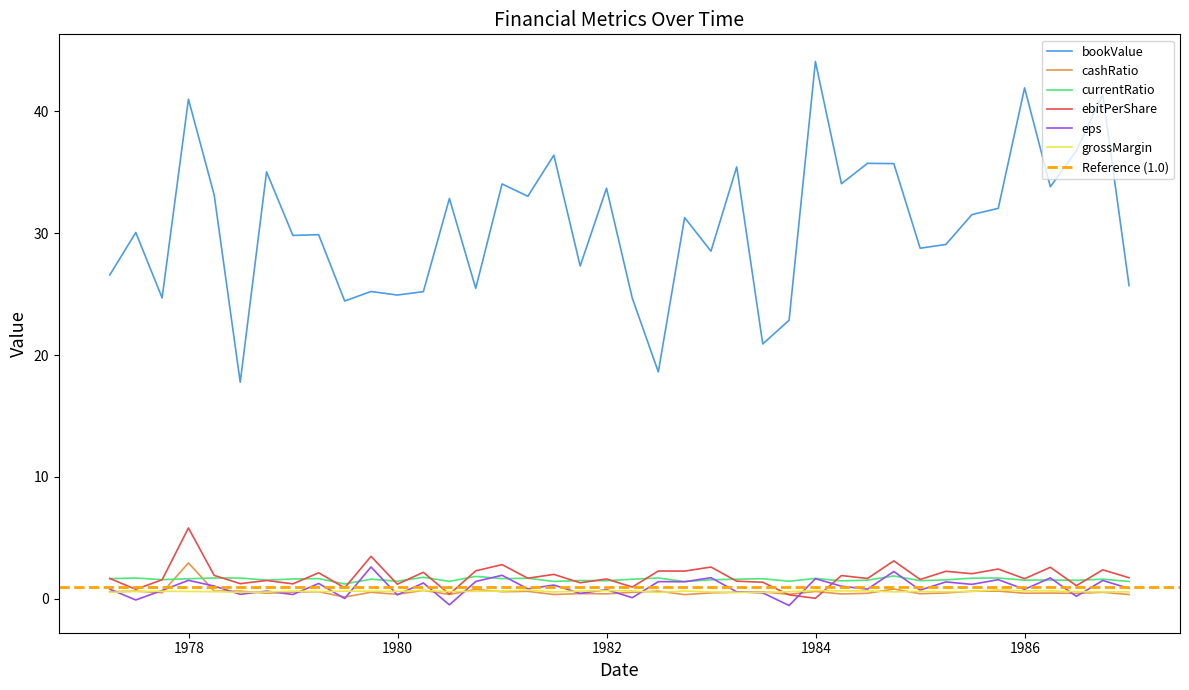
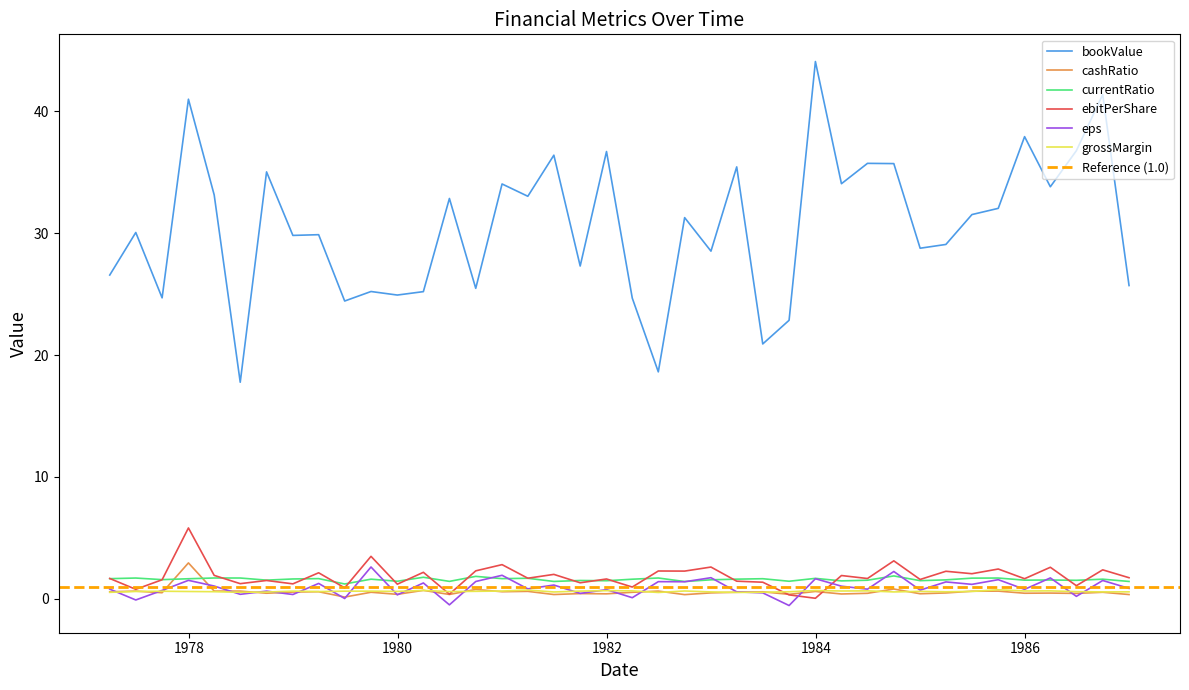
  {
    "bookValue": {
      "1978": 41.0,
      "1980": 24.9,
-     "1982": 33.7,
+     "1982": 36.7,
      "1984": 44.1,
-     "1986": 41.9
+     "1986": 37.9
    },
    "cashRatio": {
      "1978": 3.0,
      "1982": 0.4
    },
    "currentRatio": {
      "1980": 1.4
    },
    "ebitPerShare": {
      "1978": 5.8,
      "1980": 1.2,
      "1984": 0.1
    },
    "grossMargin": {
      "1978": 0.6,
      "1980": 0.6
    }
  }
